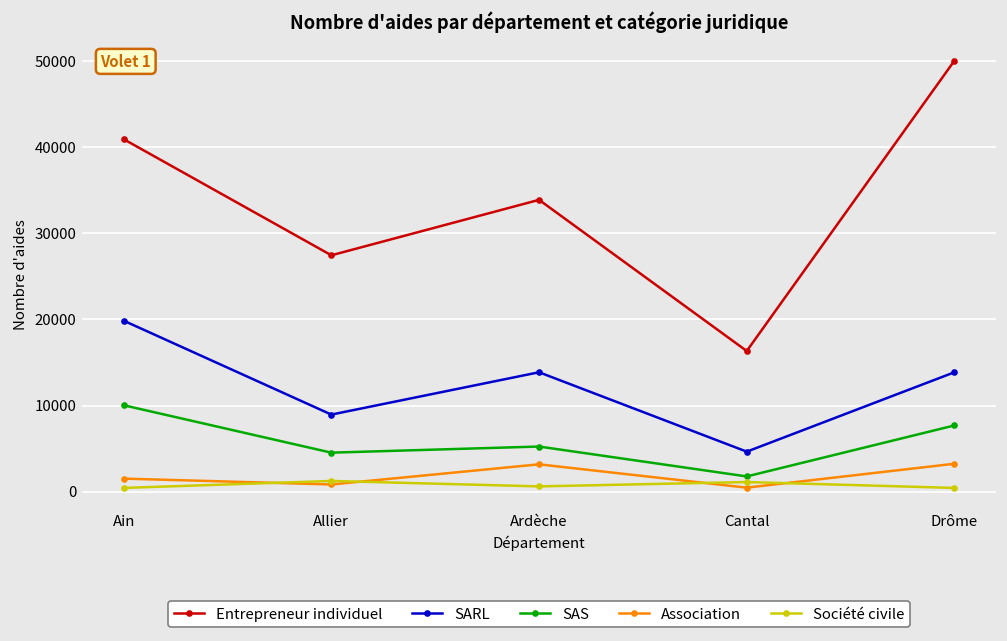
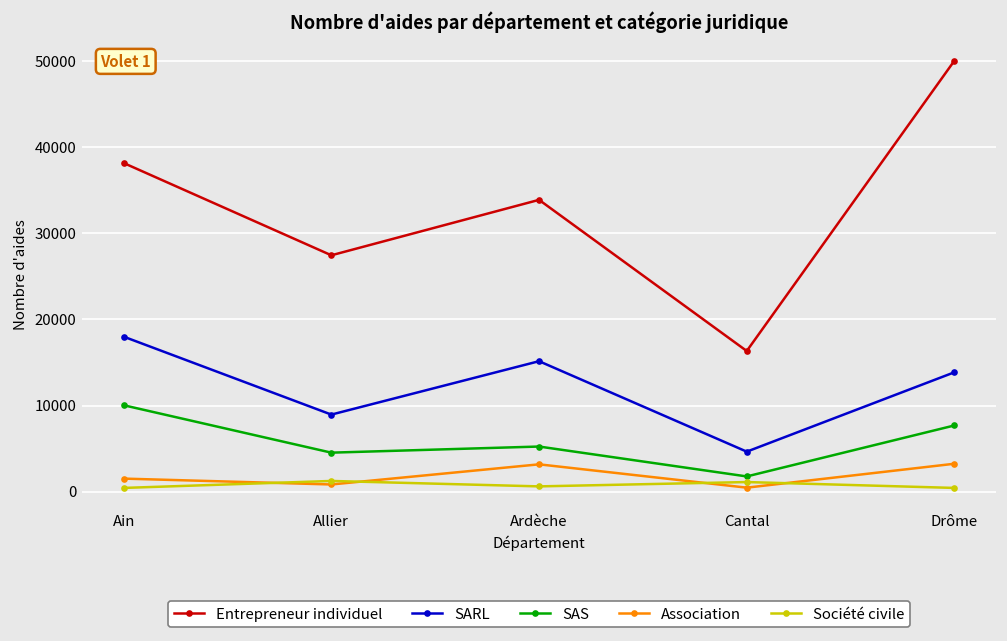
  {
    "Entrepreneur individuel": {
-     "Ain": 41000,
+     "Ain": 38000,
      "Allier": 27000,
      "Ardèche": 34000,
      "Cantal": 16000,
      "Drôme": 50000
    },
    "SARL": {
-     "Ain": 20000,
+     "Ain": 18000,
      "Allier": 9000,
-     "Ardèche": 14000,
+     "Ardèche": 15000,
      "Cantal": 5000,
      "Drôme": 14000
    },
    "SAS": {
      "Ain": 10000,
      "Allier": 5000,
      "Ardèche": 5000,
      "Cantal": 2000,
      "Drôme": 8000
    },
    "Association": {
      "Ain": 2000,
      "Allier": 1000,
      "Ardèche": 3000,
      "Cantal": 0,
      "Drôme": 3000
    },
    "Société civile": {
      "Ain": 0,
      "Allier": 1000,
      "Ardèche": 1000,
      "Cantal": 1000,
      "Drôme": 0
    }
  }
